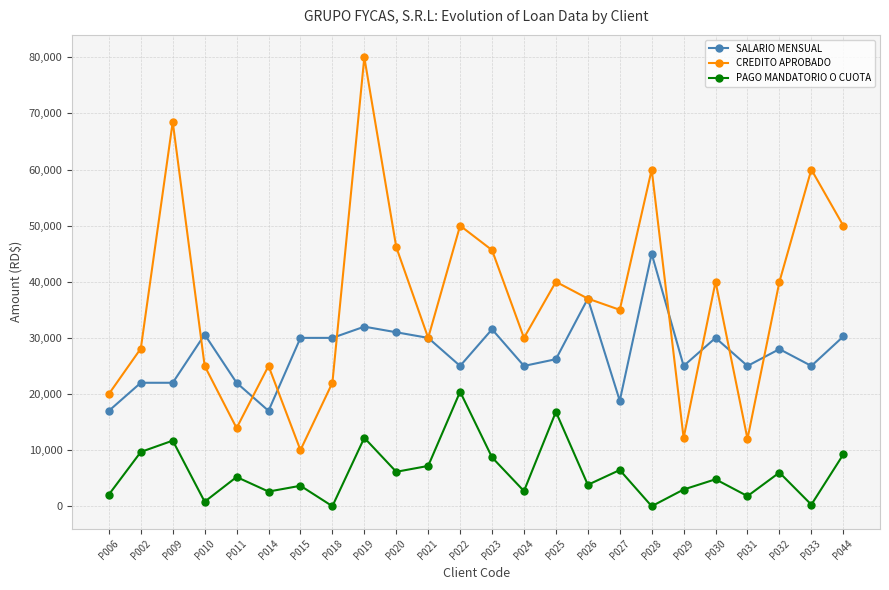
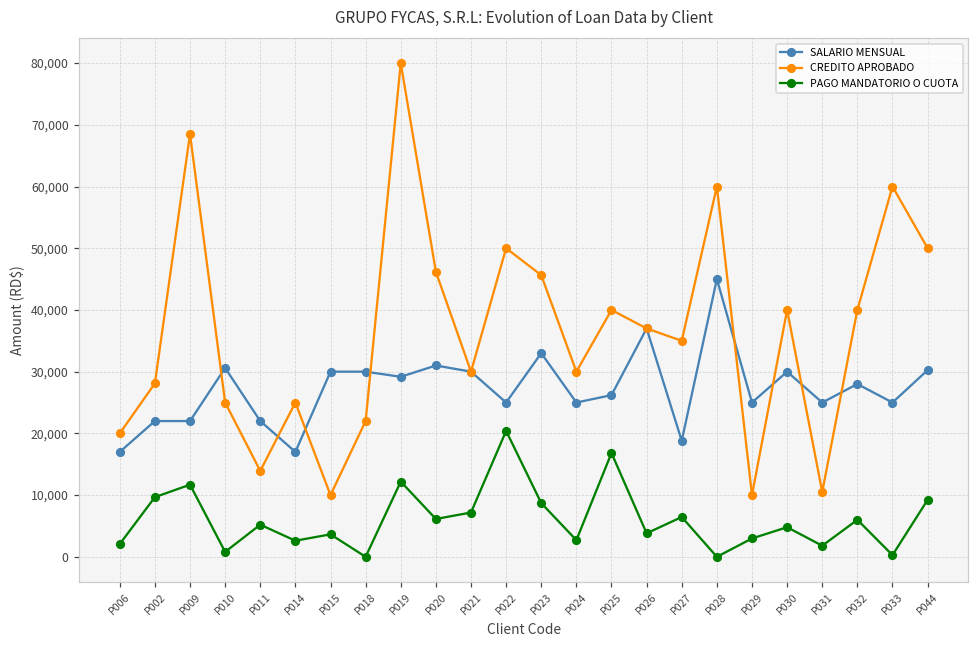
  {
    "SALARIO MENSUAL": {
      "P006": "17,000",
      "P002": "22,000",
      "P009": "22,000",
      "P010": "31,000",
      "P011": "22,000",
      "P014": "17,000",
      "P015": "30,000",
      "P018": "30,000",
-     "P019": "32,000",
+     "P019": "29,000",
      "P020": "31,000",
      "P022": "25,000",
-     "P023": "32,000",
+     "P023": "33,000",
      "P024": "25,000",
      "P025": "26,000",
      "P027": "19,000",
      "P028": "45,000",
      "P029": "25,000",
      "P030": "30,000",
      "P031": "25,000",
      "P032": "28,000",
      "P033": "25,000",
      "P044": "30,000"
    },
    "CREDITO APROBADO": {
      "P006": "20,000",
      "P002": "28,000",
      "P009": "69,000",
      "P010": "25,000",
      "P011": "14,000",
      "P014": "25,000",
      "P015": "10,000",
      "P018": "22,000",
      "P019": "80,000",
      "P020": "46,000",
      "P022": "50,000",
      "P023": "46,000",
      "P024": "30,000",
      "P025": "40,000",
      "P027": "35,000",
      "P028": "60,000",
-     "P029": "12,000",
+     "P029": "10,000",
      "P030": "40,000",
-     "P031": "12,000",
+     "P031": "11,000",
      "P032": "40,000",
      "P033": "60,000",
      "P044": "50,000"
    },
    "PAGO MANDATORIO O CUOTA": {
      "P006": "2,000",
      "P002": "10,000",
      "P009": "12,000",
      "P010": "1,000",
      "P011": "5,000",
      "P014": "3,000",
      "P015": "4,000",
      "P018": "0",
      "P019": "12,000",
      "P020": "6,000",
      "P021": "7,000",
      "P022": "20,000",
      "P023": "9,000",
      "P024": "3,000",
      "P025": "17,000",
      "P026": "4,000",
      "P027": "6,000",
      "P028": "0",
      "P029": "3,000",
      "P030": "5,000",
      "P031": "2,000",
      "P032": "6,000",
      "P033": "0",
      "P044": "9,000"
    }
  }
